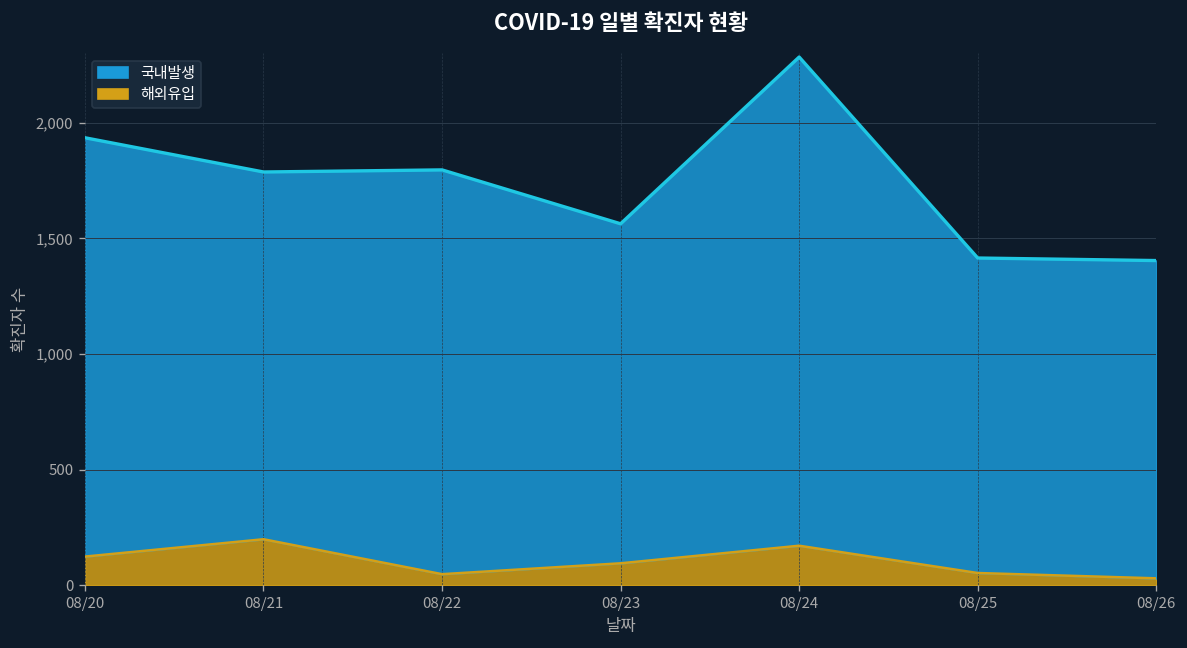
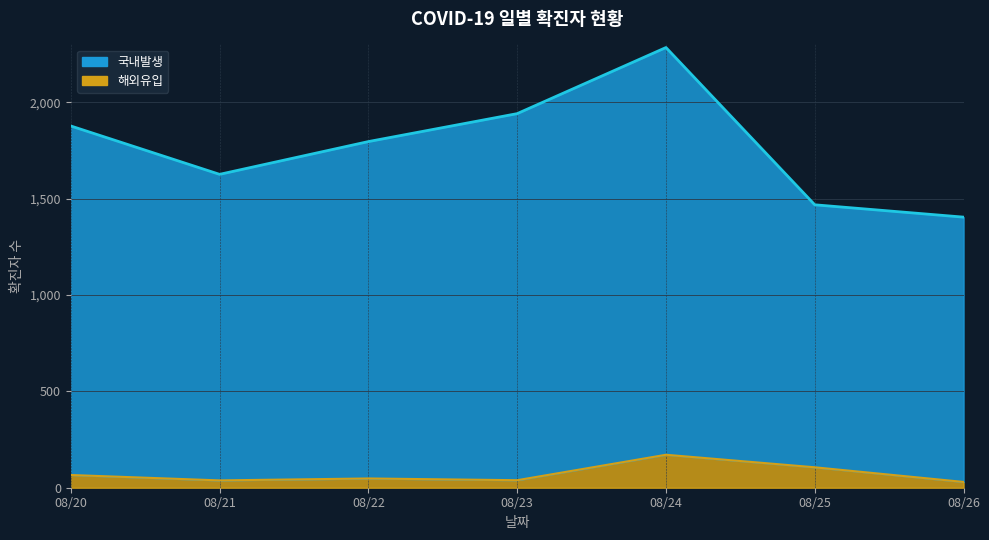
  {
    "해외유입": {
-     "08/20": "120",
-     "08/21": "200",
+     "08/20": "70",
+     "08/21": "40",
      "08/22": "50",
-     "08/23": "100",
+     "08/23": "40",
      "08/24": "170",
-     "08/25": "50",
+     "08/25": "110",
      "08/26": "30"
    },
    "국내발생": {
      "08/20": "1,810",
      "08/21": "1,590",
      "08/22": "1,750",
-     "08/23": "1,470",
+     "08/23": "1,900",
      "08/24": "2,110",
      "08/25": "1,360",
      "08/26": "1,370"
    }
  }
